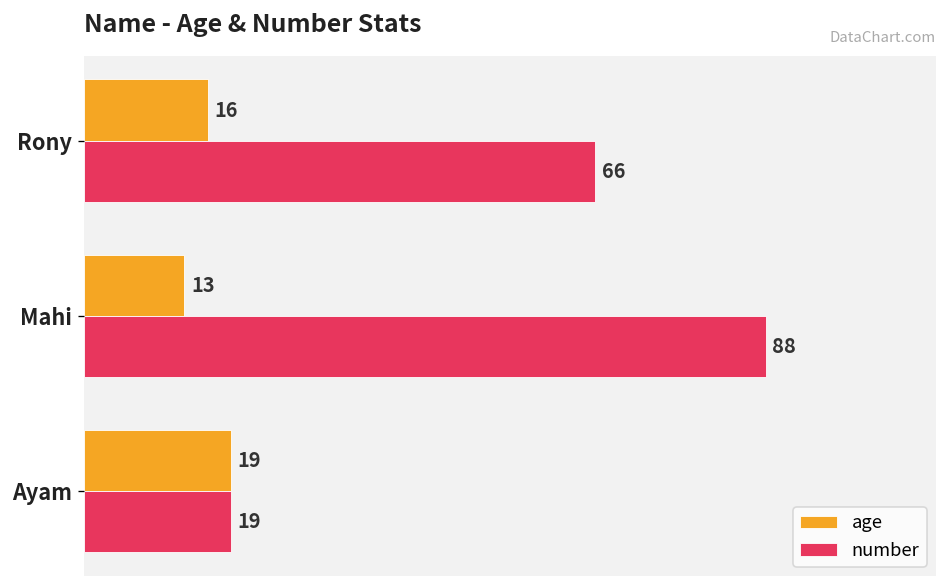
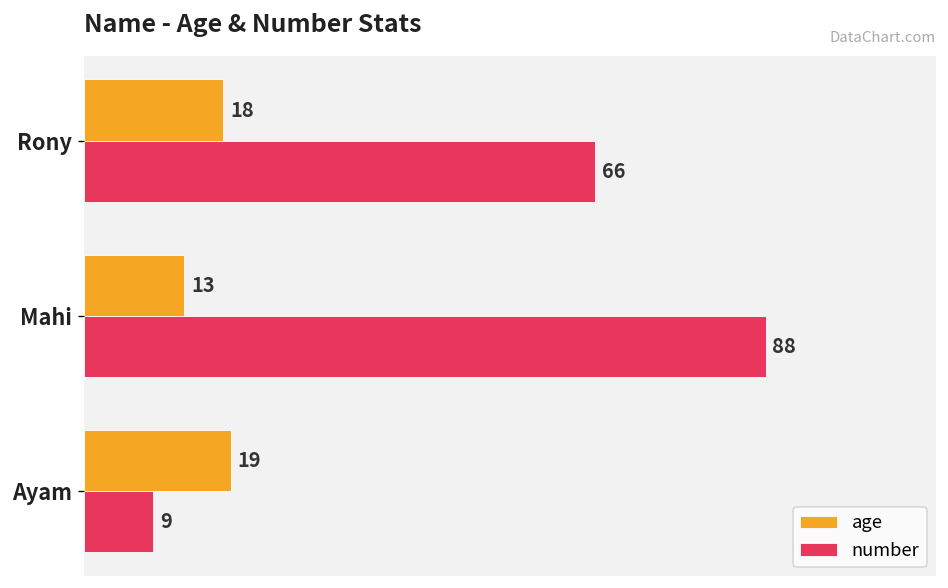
  {
    "age": {
-     "Rony": 16,
+     "Rony": 18,
      "Mahi": 13,
      "Ayam": 19
    },
    "number": {
      "Rony": 66,
      "Mahi": 88,
-     "Ayam": 19
+     "Ayam": 9
    }
  }
